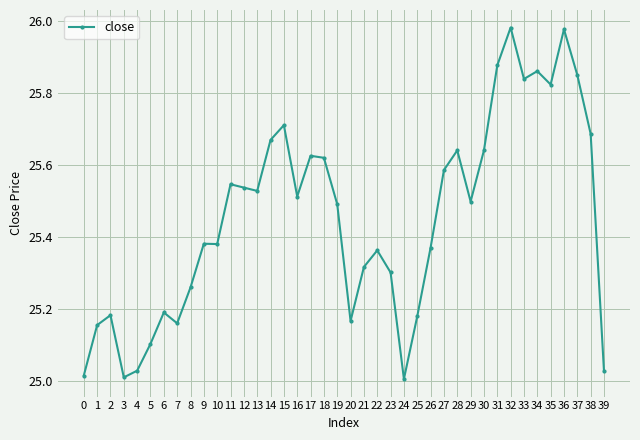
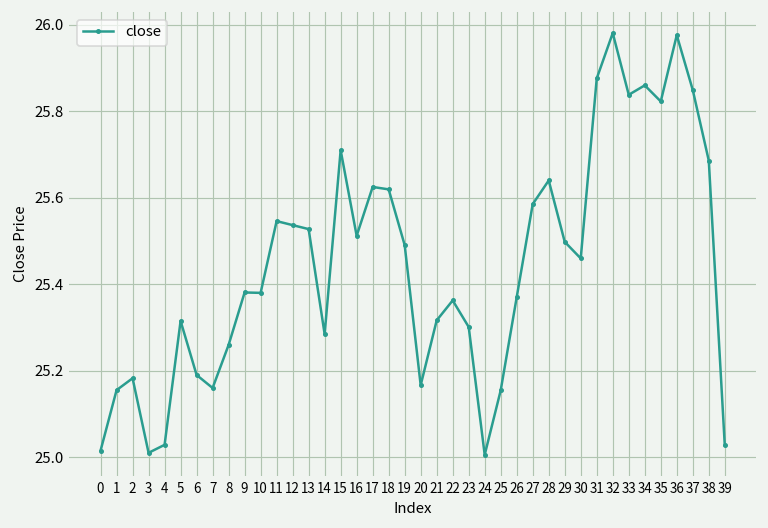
  {
    "0": 25.02,
    "1": 25.16,
    "2": 25.18,
    "3": 25.01,
    "4": 25.03,
-   "5": 25.10,
+   "5": 25.32,
    "6": 25.19,
    "7": 25.16,
    "8": 25.26,
    "9": 25.38,
    "10": 25.38,
    "11": 25.55,
    "12": 25.54,
    "13": 25.53,
-   "14": 25.67,
+   "14": 25.28,
    "15": 25.71,
    "16": 25.51,
    "17": 25.63,
    "18": 25.62,
    "19": 25.49,
    "20": 25.17,
    "21": 25.32,
    "22": 25.36,
    "23": 25.30,
    "24": 25.01,
-   "25": 25.18,
+   "25": 25.15,
    "26": 25.37,
    "27": 25.59,
    "28": 25.64,
    "29": 25.50,
-   "30": 25.64,
+   "30": 25.46,
    "31": 25.88,
    "32": 25.98,
    "33": 25.84,
    "34": 25.86,
    "35": 25.82,
    "36": 25.98,
    "37": 25.85,
    "38": 25.69,
    "39": 25.03
  }
